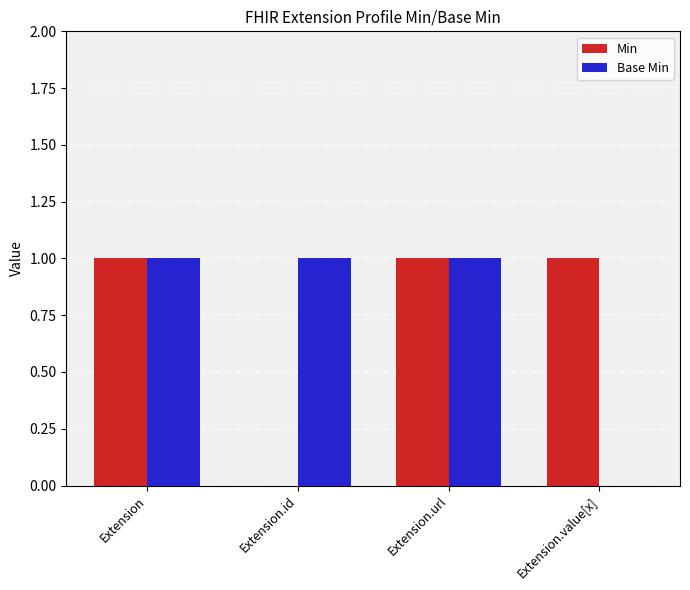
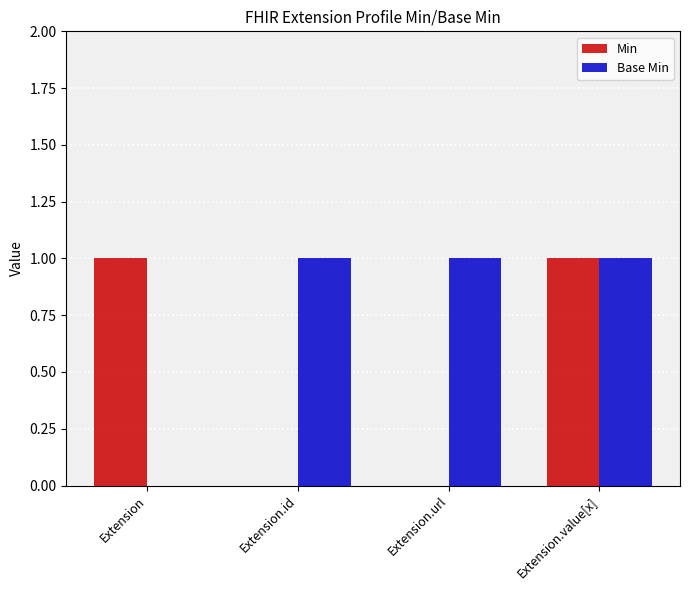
  {
    "Min": {
      "Extension": 1,
      "Extension.id": 0,
-     "Extension.url": 1,
+     "Extension.url": 0,
      "Extension.value[x]": 1
    },
    "Base Min": {
-     "Extension": 1,
+     "Extension": 0,
      "Extension.id": 1,
      "Extension.url": 1,
-     "Extension.value[x]": 0
+     "Extension.value[x]": 1
    }
  }
